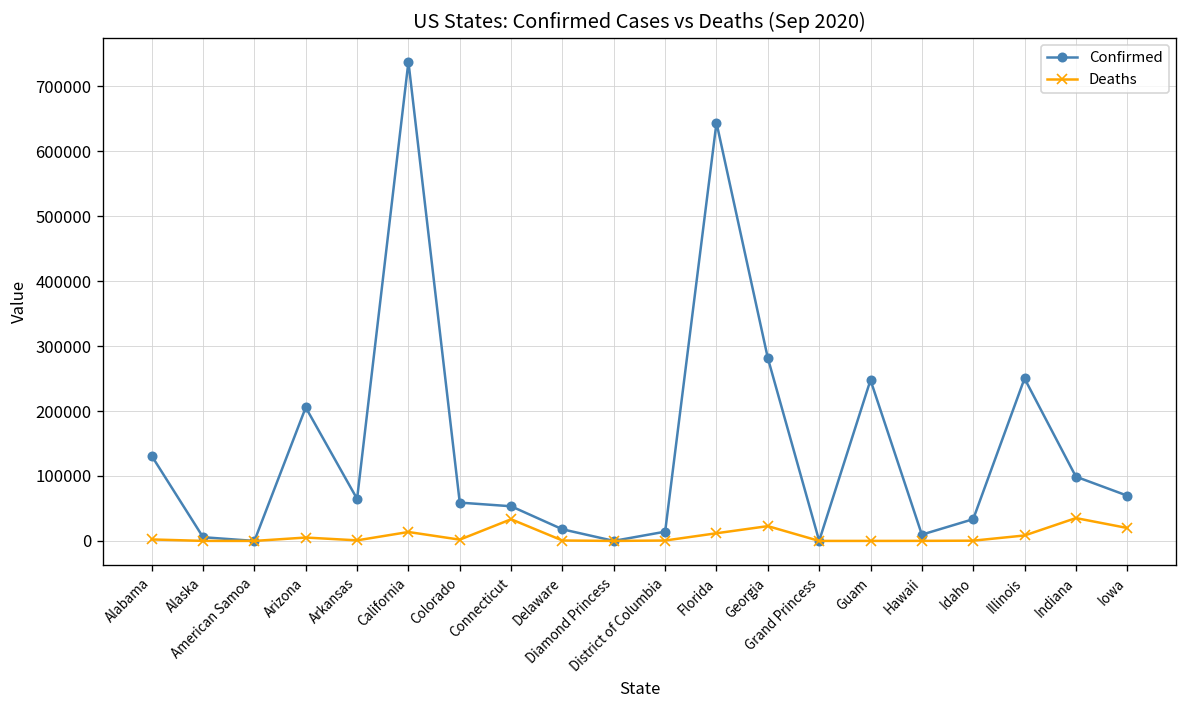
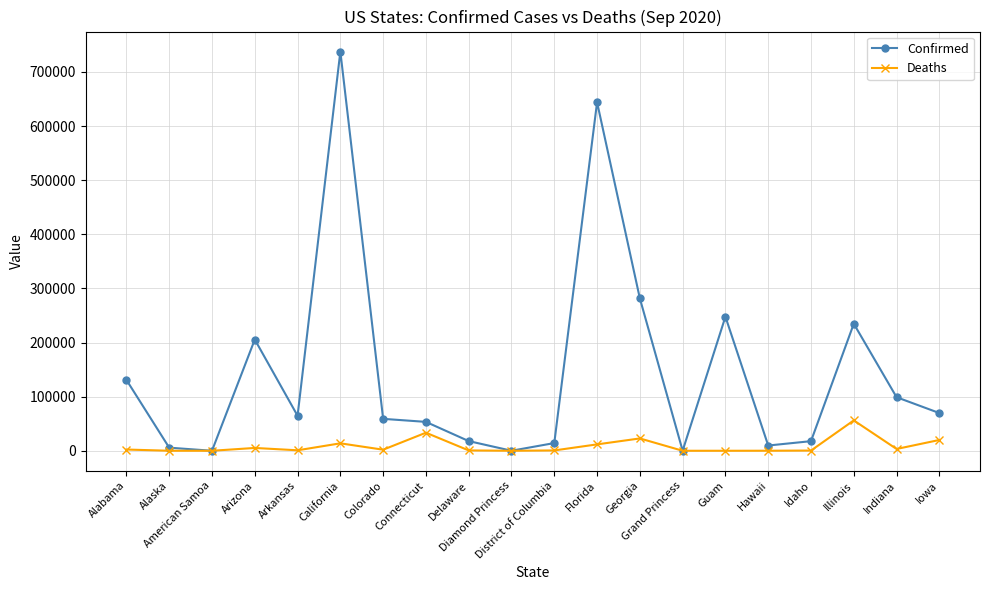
  {
    "Confirmed": {
      "Alabama": 130000,
      "Alaska": 10000,
      "Arizona": 210000,
      "Arkansas": 60000,
      "California": 740000,
      "Colorado": 60000,
      "Connecticut": 50000,
      "Delaware": 20000,
      "District of Columbia": 10000,
      "Florida": 640000,
      "Georgia": 280000,
      "Guam": 250000,
      "Hawaii": 10000,
-     "Idaho": 30000,
-     "Illinois": 250000,
+     "Idaho": 20000,
+     "Illinois": 230000,
      "Indiana": 100000,
      "Iowa": 70000
    },
    "Deaths": {
      "Alabama": 0,
      "Alaska": 0,
      "Arizona": 10000,
      "Arkansas": 0,
      "California": 10000,
      "Colorado": 0,
      "Connecticut": 30000,
      "Delaware": 0,
      "District of Columbia": 0,
      "Florida": 10000,
      "Georgia": 20000,
      "Guam": 0,
      "Hawaii": 0,
      "Idaho": 0,
-     "Illinois": 10000,
-     "Indiana": 40000,
+     "Illinois": 60000,
+     "Indiana": 0,
      "Iowa": 20000
    }
  }
